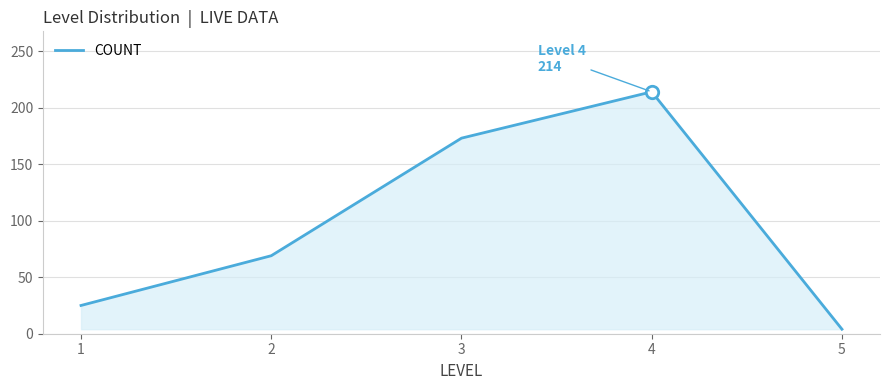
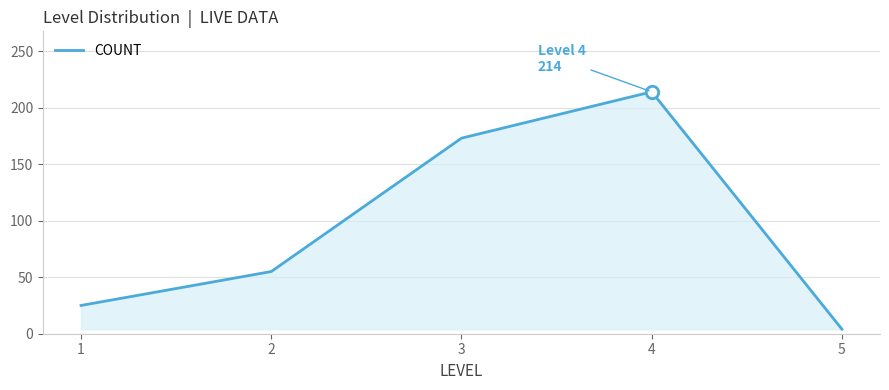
  {
    "COUNT": {
      "1": 25,
-     "2": 69,
+     "2": 55,
      "3": 173,
      "5": 4
    }
  }
